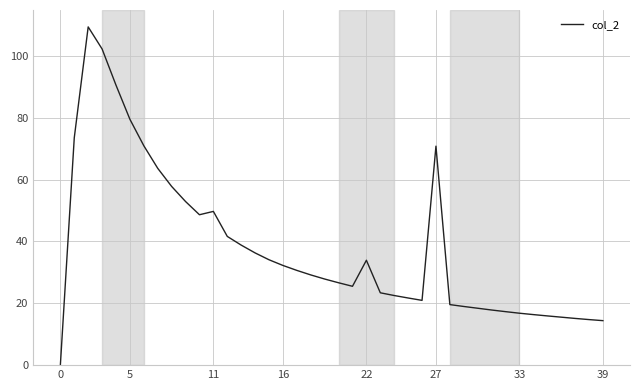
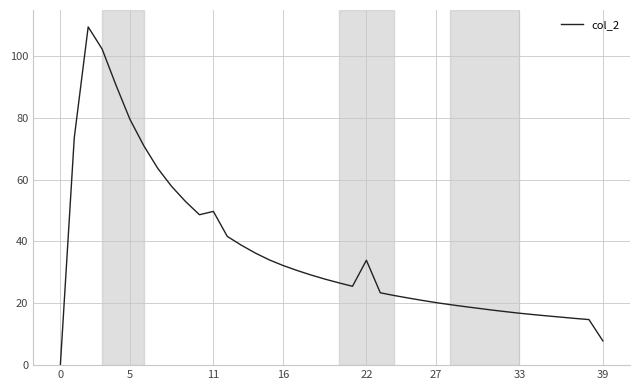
  {
    "0": 0,
    "5": 79,
    "11": 50,
    "16": 32,
    "22": 34,
-   "27": 71,
+   "27": 20,
    "33": 17,
-   "39": 14
+   "39": 8
  }
